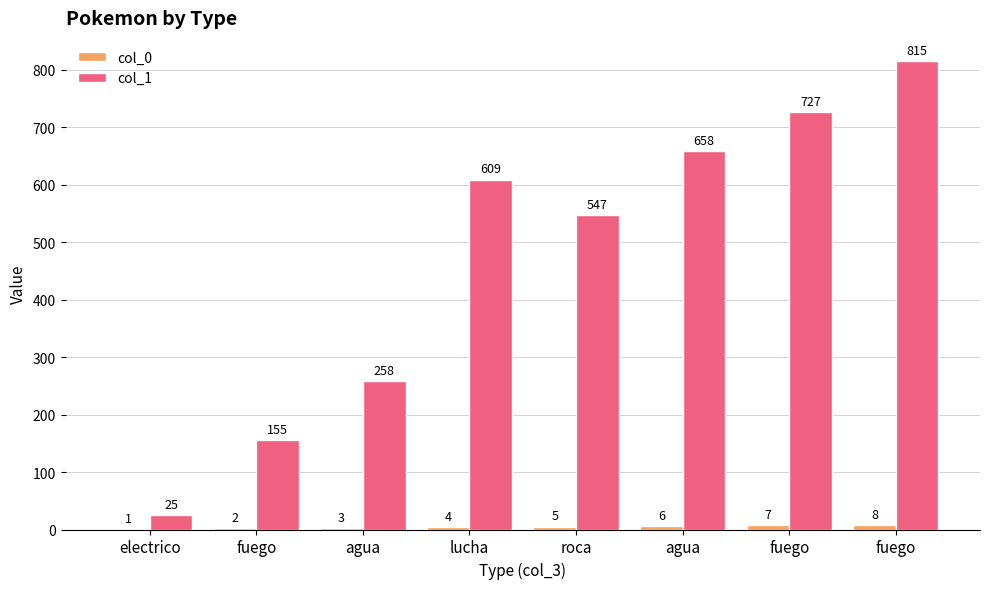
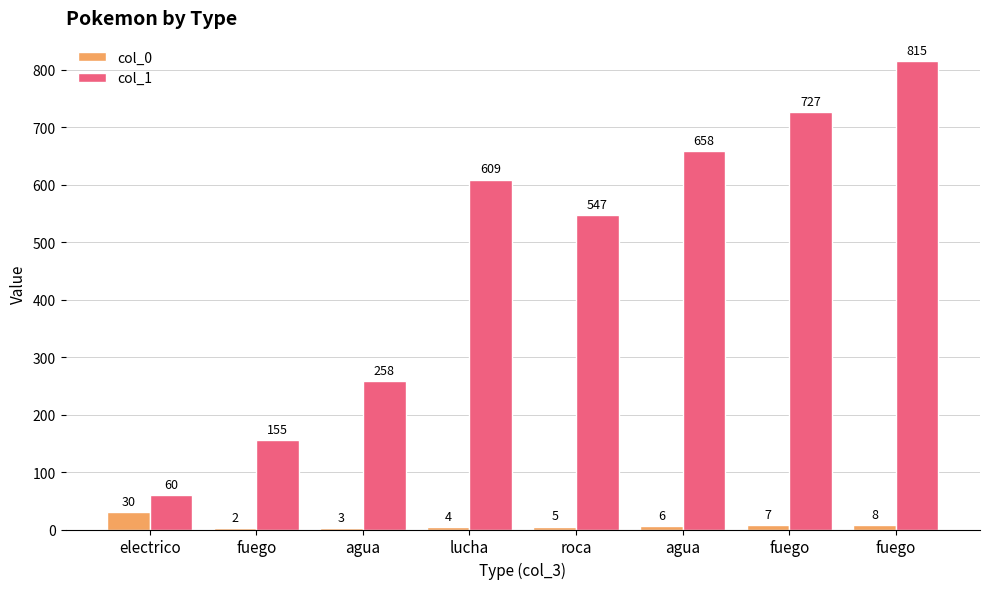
  {
    "col_0": {
-     "electrico": 1,
+     "electrico": 30,
      "lucha": 4,
      "roca": 5
    },
    "col_1": {
-     "electrico": 25,
+     "electrico": 60,
      "lucha": 609,
      "roca": 547
    }
  }
